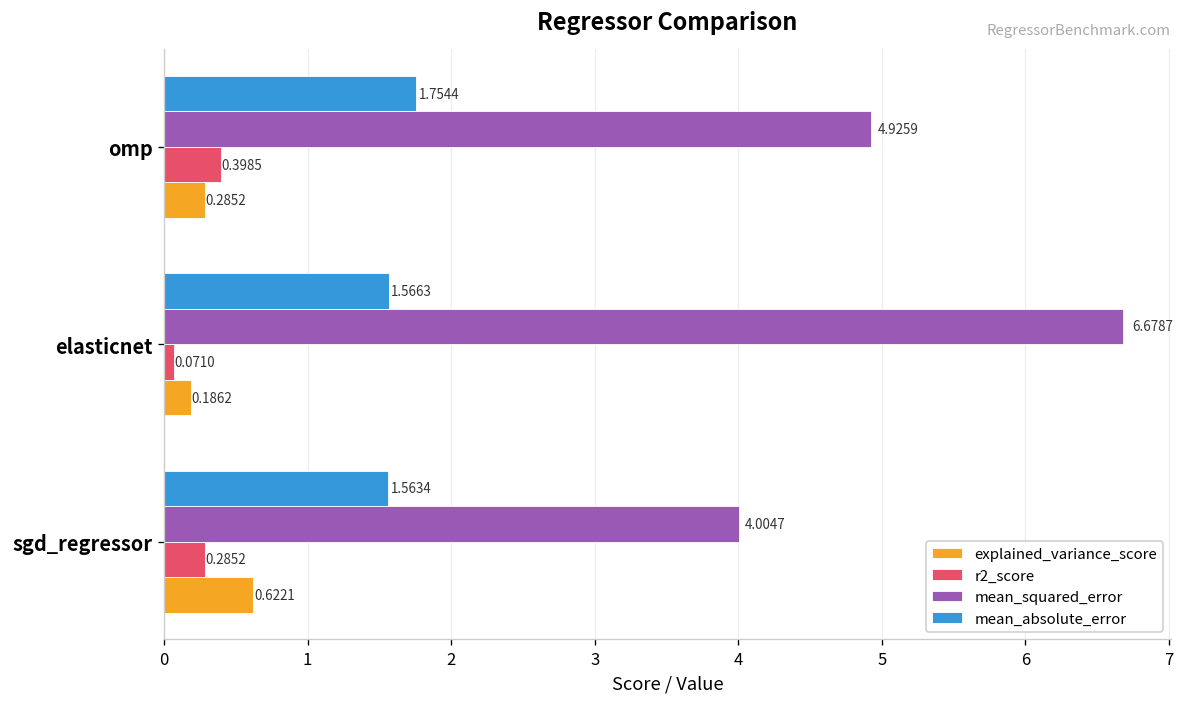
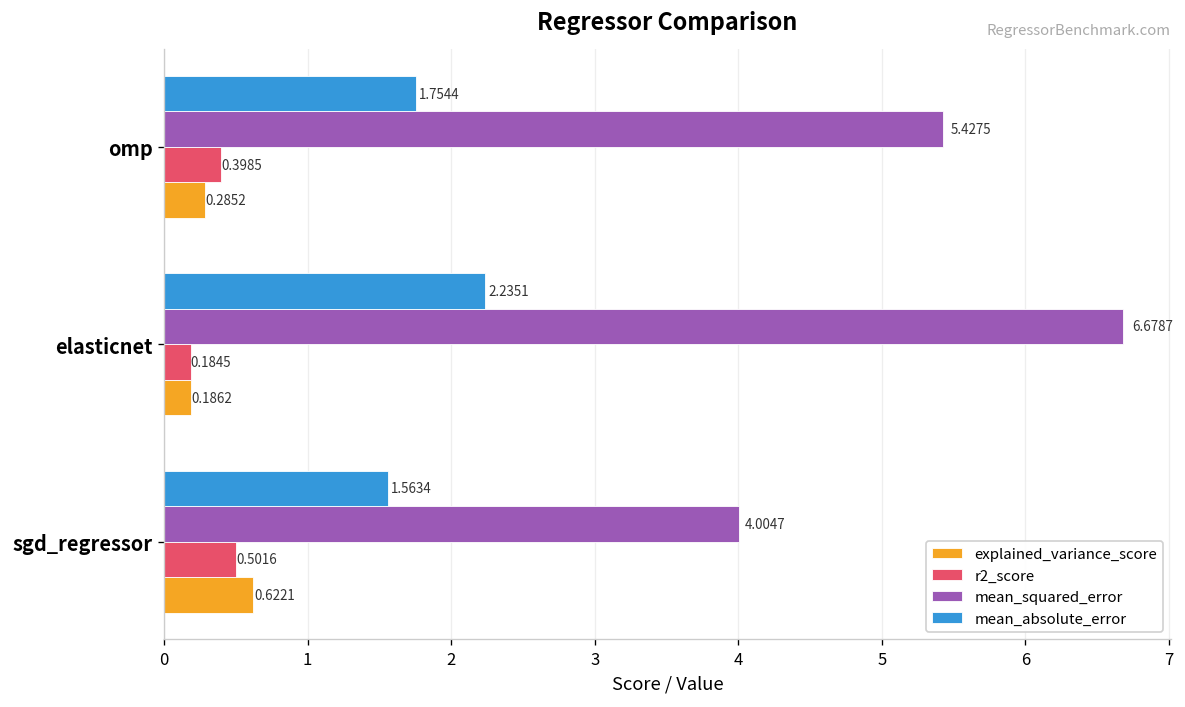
  {
    "explained_variance_score": {
      "omp": 0.2852,
      "elasticnet": 0.1862,
      "sgd_regressor": 0.6221
    },
    "r2_score": {
      "omp": 0.3985,
-     "elasticnet": 0.0710,
-     "sgd_regressor": 0.2852
+     "elasticnet": 0.1845,
+     "sgd_regressor": 0.5016
    },
    "mean_squared_error": {
-     "omp": 4.9259,
+     "omp": 5.4275,
      "elasticnet": 6.6787,
      "sgd_regressor": 4.0047
    },
    "mean_absolute_error": {
      "omp": 1.7544,
-     "elasticnet": 1.5663,
+     "elasticnet": 2.2351,
      "sgd_regressor": 1.5634
    }
  }
